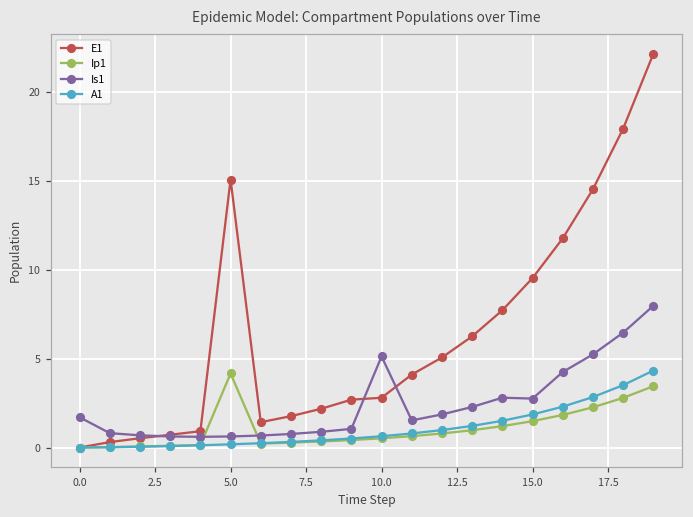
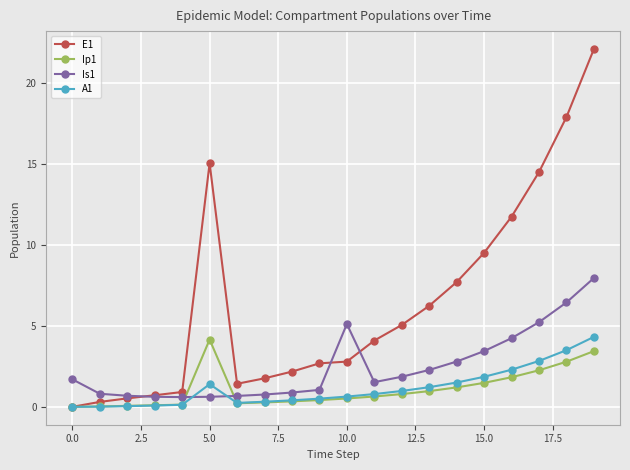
  {
    "E1": {
      "5.0": 15.1,
      "10.0": 2.8,
      "15.0": 9.5
    },
    "Ip1": {
      "5.0": 4.2,
      "15.0": 1.5
    },
    "Is1": {
      "0.0": 1.7,
      "5.0": 0.6,
      "10.0": 5.1,
-     "15.0": 2.7
+     "15.0": 3.4
    },
    "A1": {
-     "5.0": 0.2,
+     "5.0": 1.4,
      "15.0": 1.9
    }
  }
